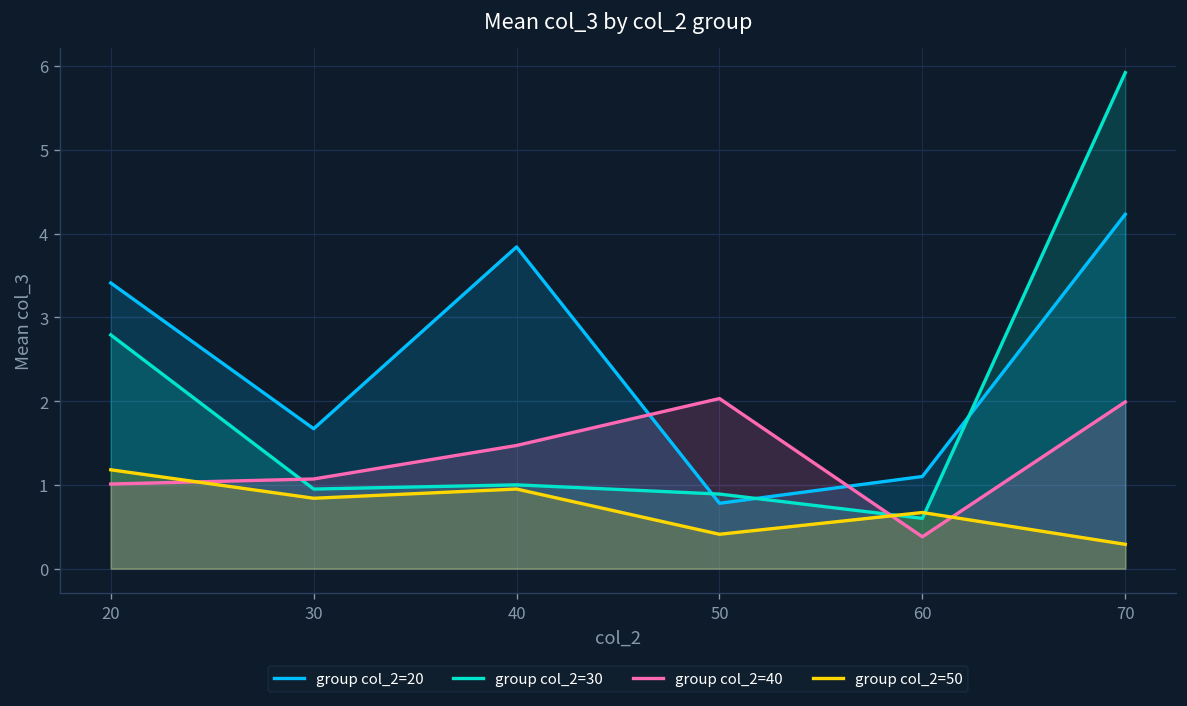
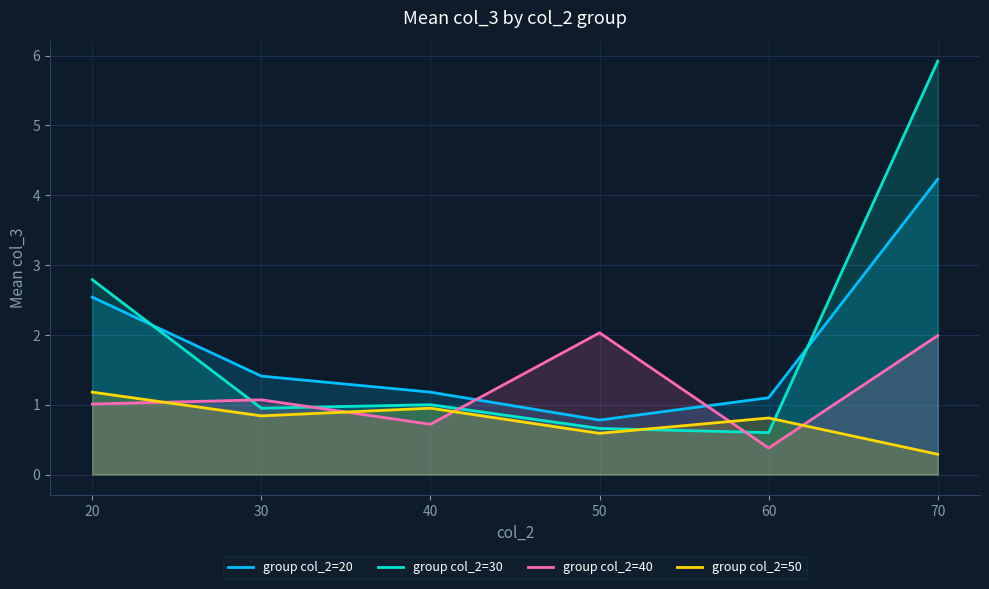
  {
    "group col_2=20": {
-     "20": 3.4,
-     "30": 1.7,
-     "40": 3.8,
+     "20": 2.5,
+     "30": 1.4,
+     "40": 1.2,
      "50": 0.8,
      "60": 1.1,
      "70": 4.2
    },
    "group col_2=30": {
      "20": 2.8,
      "30": 1.0,
      "40": 1.0,
-     "50": 0.9,
+     "50": 0.7,
      "60": 0.6,
      "70": 5.9
    },
    "group col_2=40": {
      "20": 1.0,
      "30": 1.1,
-     "40": 1.5,
+     "40": 0.7,
      "50": 2.0,
      "60": 0.4,
      "70": 2.0
    },
    "group col_2=50": {
      "20": 1.2,
      "30": 0.8,
      "40": 1.0,
-     "50": 0.4,
-     "60": 0.7,
+     "50": 0.6,
+     "60": 0.8,
      "70": 0.3
    }
  }
